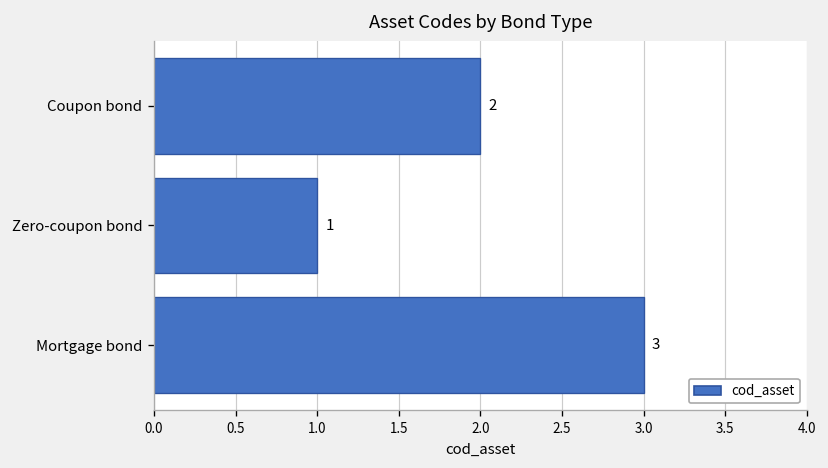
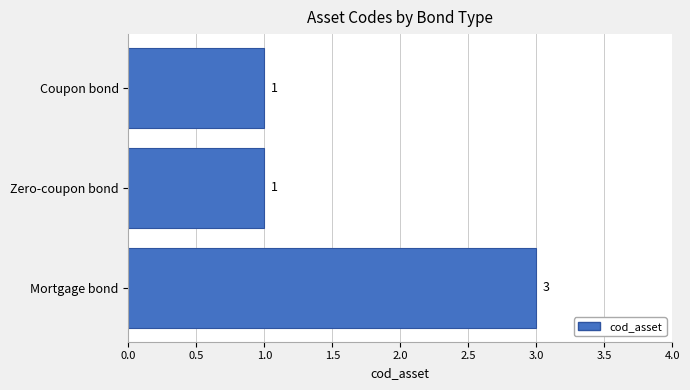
  {
-   "Coupon bond": 2,
+   "Coupon bond": 1,
    "Zero-coupon bond": 1,
    "Mortgage bond": 3
  }
